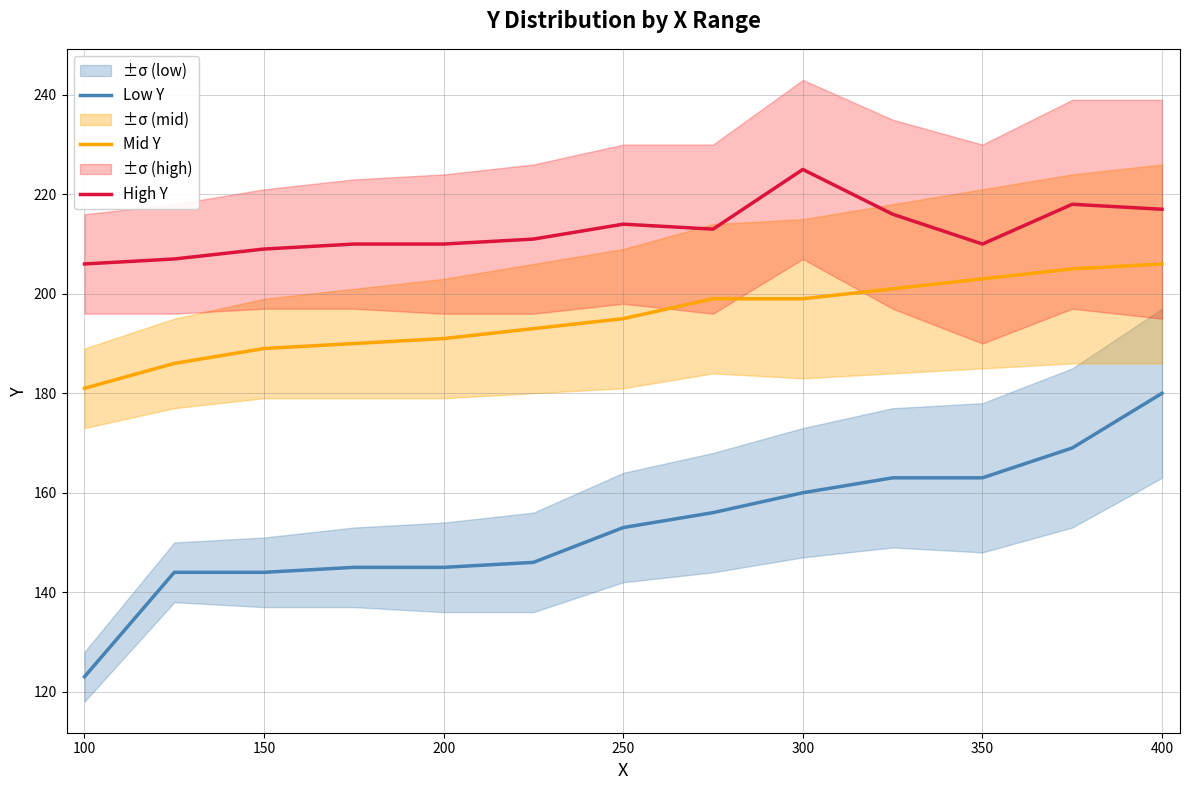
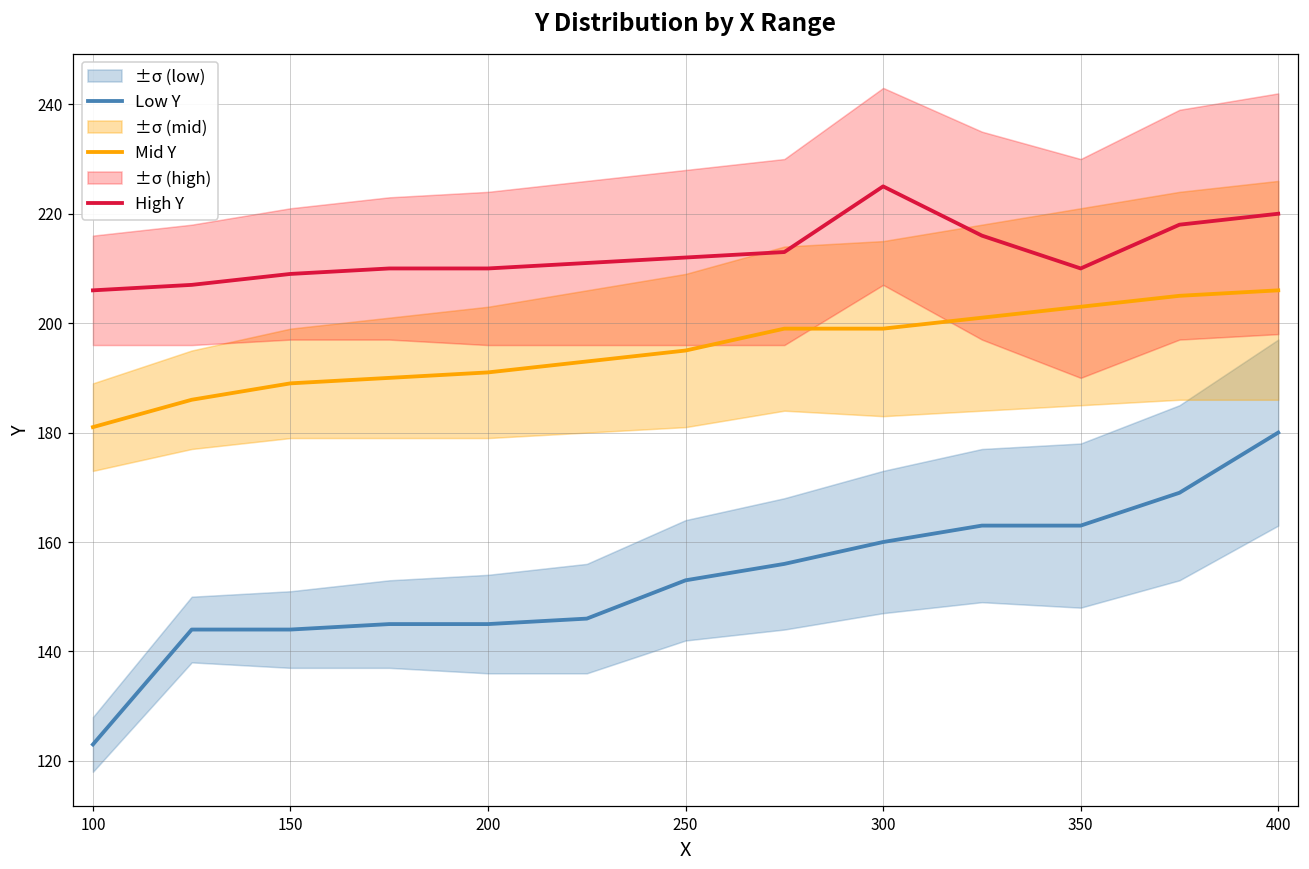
  {
    "High Y": {
      "100": 206,
      "150": 209,
      "200": 210,
-     "250": 214,
+     "250": 212,
      "300": 225,
      "350": 210,
-     "400": 217
+     "400": 220
    }
  }
